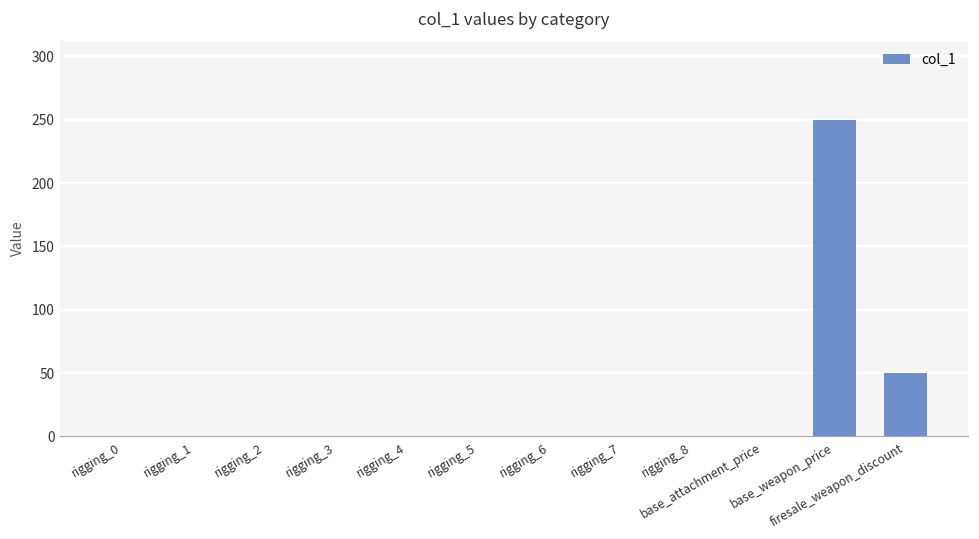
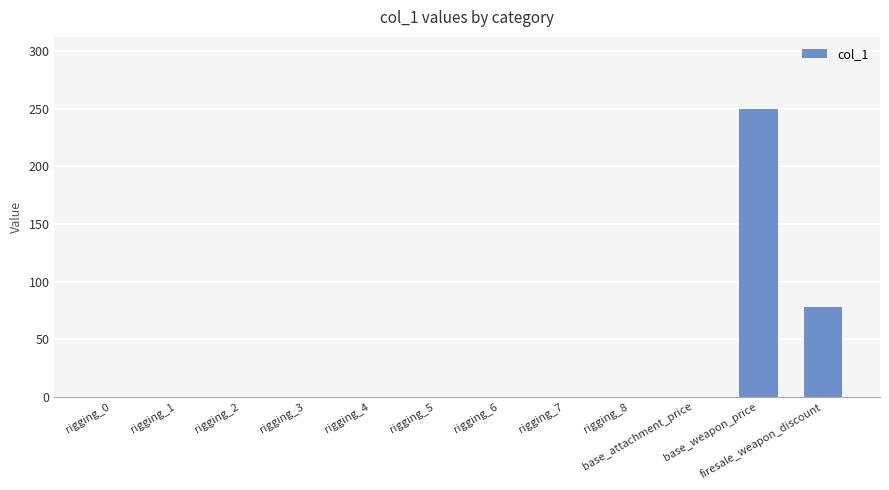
  {
    "rigging_0": 0,
    "rigging_1": 0,
    "rigging_2": 0,
    "rigging_3": 0,
    "rigging_4": 0,
    "rigging_5": 0,
    "rigging_6": 0,
    "rigging_7": 0,
    "rigging_8": 0,
    "base_attachment_price": 0,
    "base_weapon_price": 250,
-   "firesale_weapon_discount": 50
+   "firesale_weapon_discount": 78
  }
